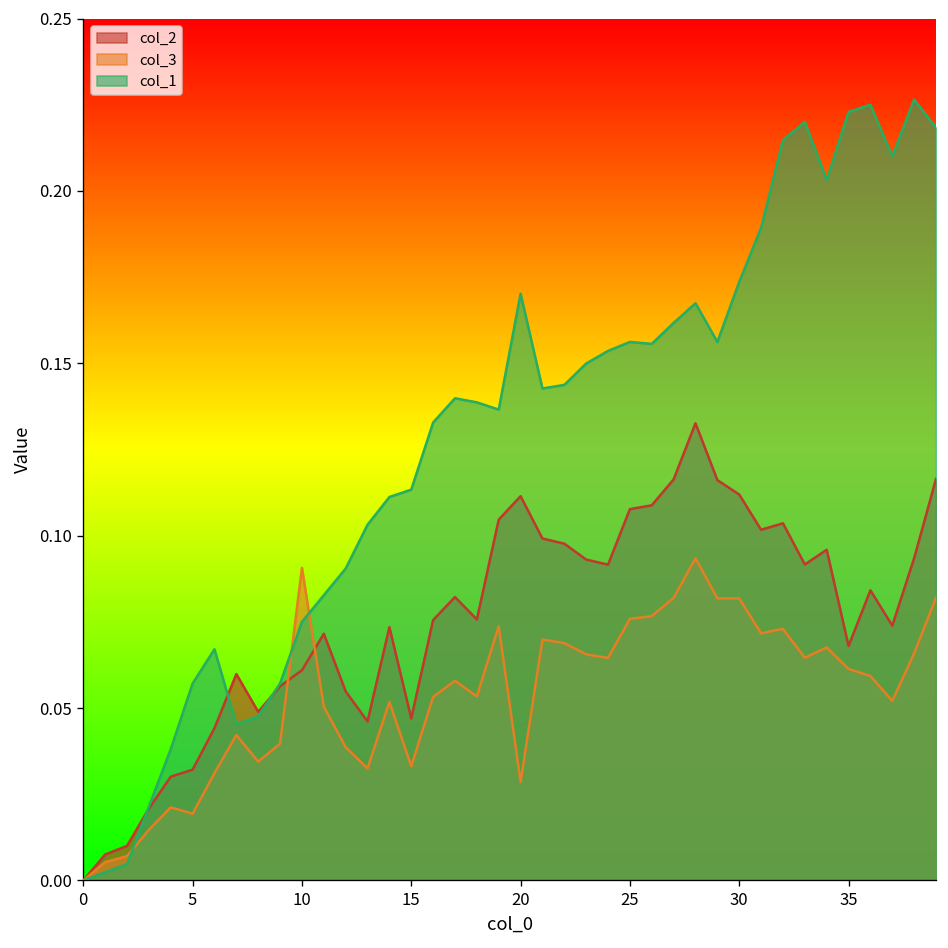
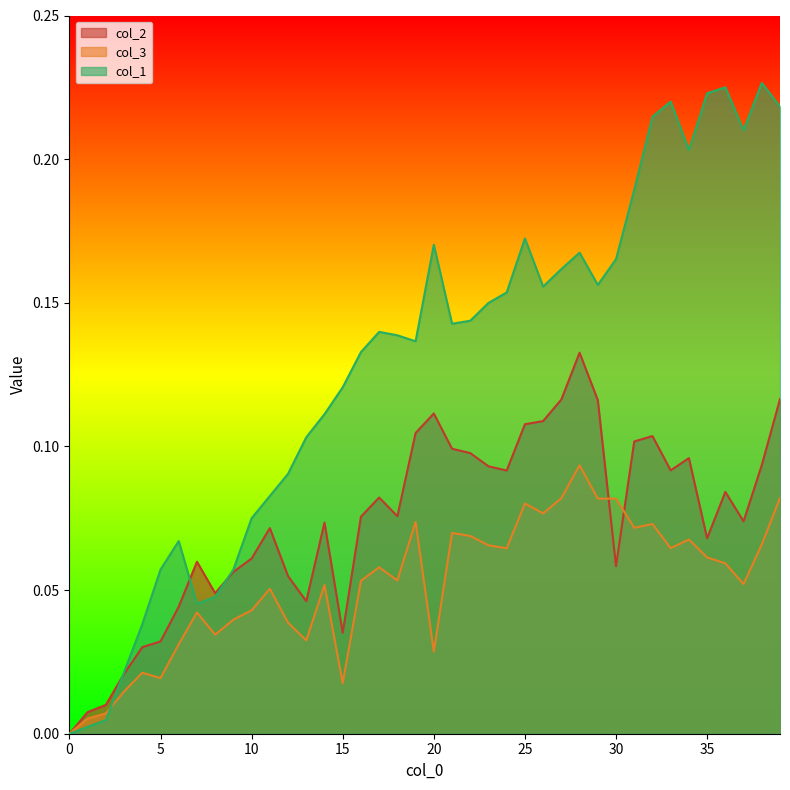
  {
    "col_2": {
      "5": 0.032,
      "10": 0.061,
-     "15": 0.047,
+     "15": 0.035,
      "20": 0.111,
      "25": 0.108,
-     "30": 0.112,
+     "30": 0.058,
      "35": 0.068
    },
    "col_3": {
      "5": 0.019,
-     "10": 0.091,
-     "15": 0.033,
+     "10": 0.043,
+     "15": 0.018,
      "20": 0.029,
-     "25": 0.076,
+     "25": 0.080,
      "30": 0.082,
      "35": 0.061
    },
    "col_1": {
      "5": 0.057,
      "10": 0.075,
-     "15": 0.113,
+     "15": 0.121,
      "20": 0.170,
-     "25": 0.156,
-     "30": 0.174,
+     "25": 0.172,
+     "30": 0.165,
      "35": 0.223
    }
  }
